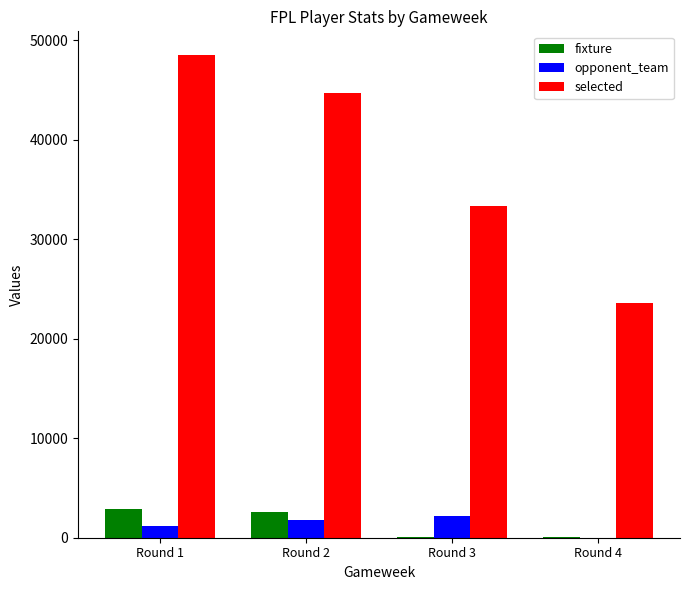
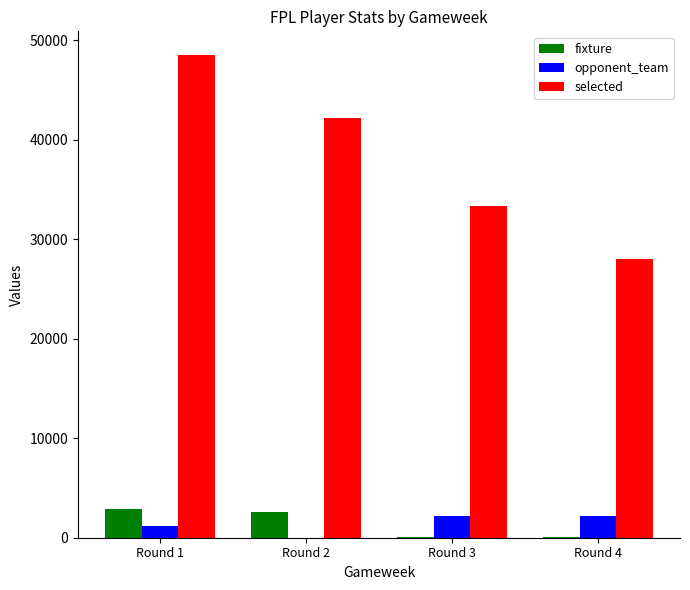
  {
    "fixture": {
      "Round 1": 3000,
      "Round 2": 3000
    },
    "opponent_team": {
      "Round 1": 1000,
-     "Round 2": 2000,
+     "Round 2": 0,
      "Round 3": 2000,
-     "Round 4": 0
+     "Round 4": 2000
    },
    "selected": {
      "Round 1": 48000,
-     "Round 2": 45000,
+     "Round 2": 42000,
      "Round 3": 33000,
-     "Round 4": 24000
+     "Round 4": 28000
    }
  }
